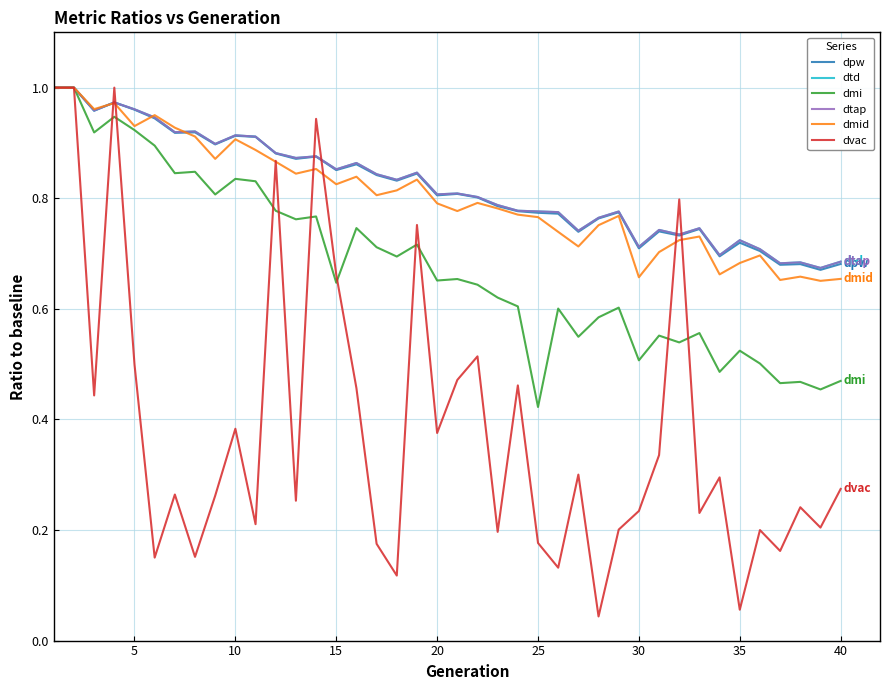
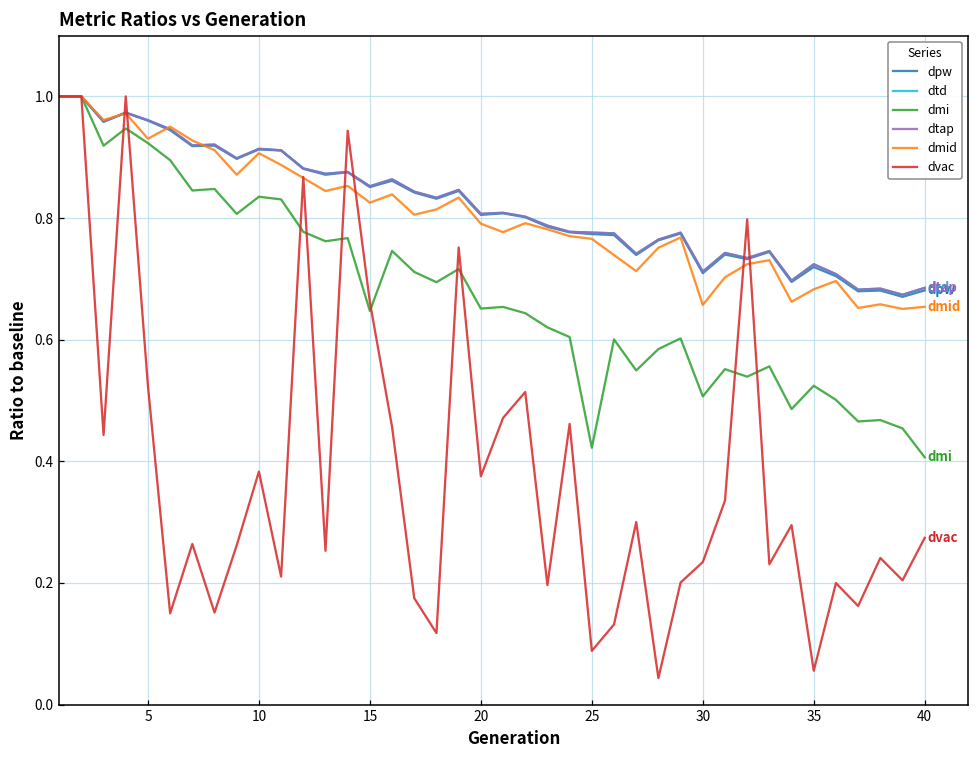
  {
    "dmi": {
      "5": 0.92,
      "10": 0.84,
      "15": 0.65,
      "20": 0.65,
      "25": 0.42,
      "30": 0.51,
      "35": 0.52,
-     "40": 0.47
+     "40": 0.41
    },
    "dmid": {
      "5": 0.93,
      "10": 0.91,
      "15": 0.83,
      "20": 0.79,
      "25": 0.77,
      "30": 0.66,
      "35": 0.68,
      "40": 0.65
    },
    "dvac": {
-     "5": 0.50,
+     "5": 0.52,
      "10": 0.38,
      "15": 0.66,
      "20": 0.38,
-     "25": 0.18,
+     "25": 0.09,
      "30": 0.23,
      "35": 0.06,
      "40": 0.27
    }
  }
